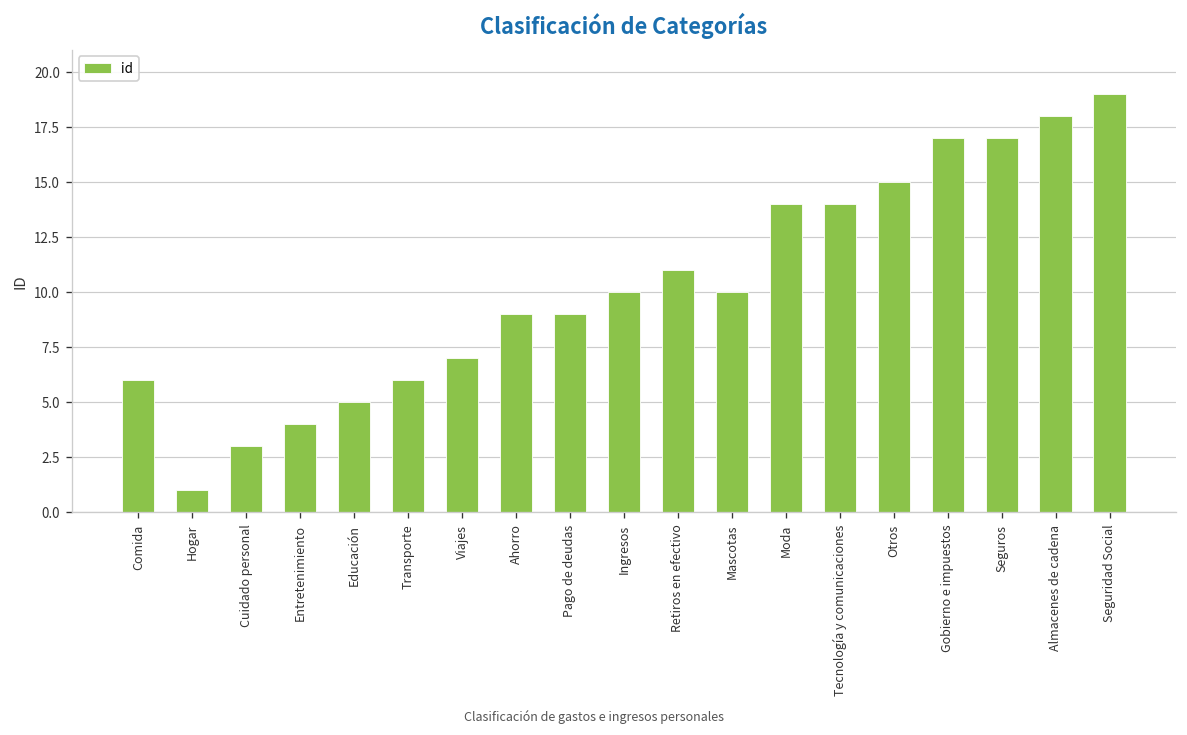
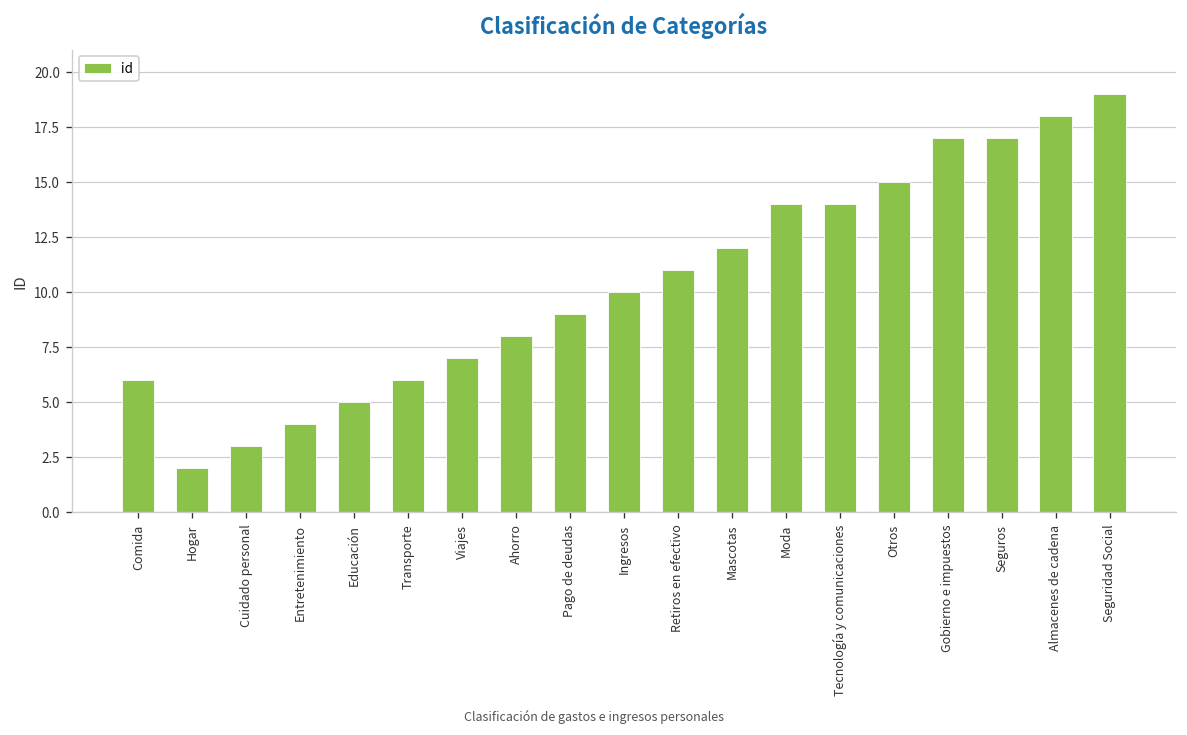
  {
    "Comida": 6,
-   "Hogar": 1,
+   "Hogar": 2,
    "Cuidado personal": 3,
    "Entretenimiento": 4,
    "Educación": 5,
    "Transporte": 6,
    "Viajes": 7,
-   "Ahorro": 9,
+   "Ahorro": 8,
    "Pago de deudas": 9,
    "Ingresos": 10,
    "Retiros en efectivo": 11,
-   "Mascotas": 10,
+   "Mascotas": 12,
    "Moda": 14,
    "Tecnología y comunicaciones": 14,
    "Otros": 15,
    "Gobierno e impuestos": 17,
    "Seguros": 17,
    "Almacenes de cadena": 18,
    "Seguridad Social": 19
  }
